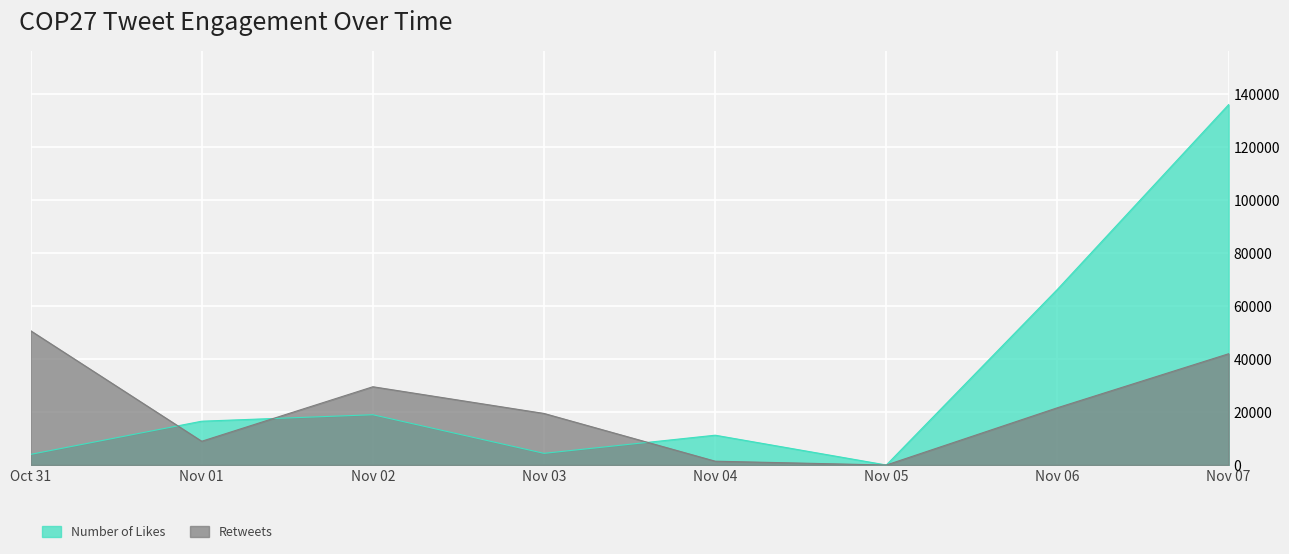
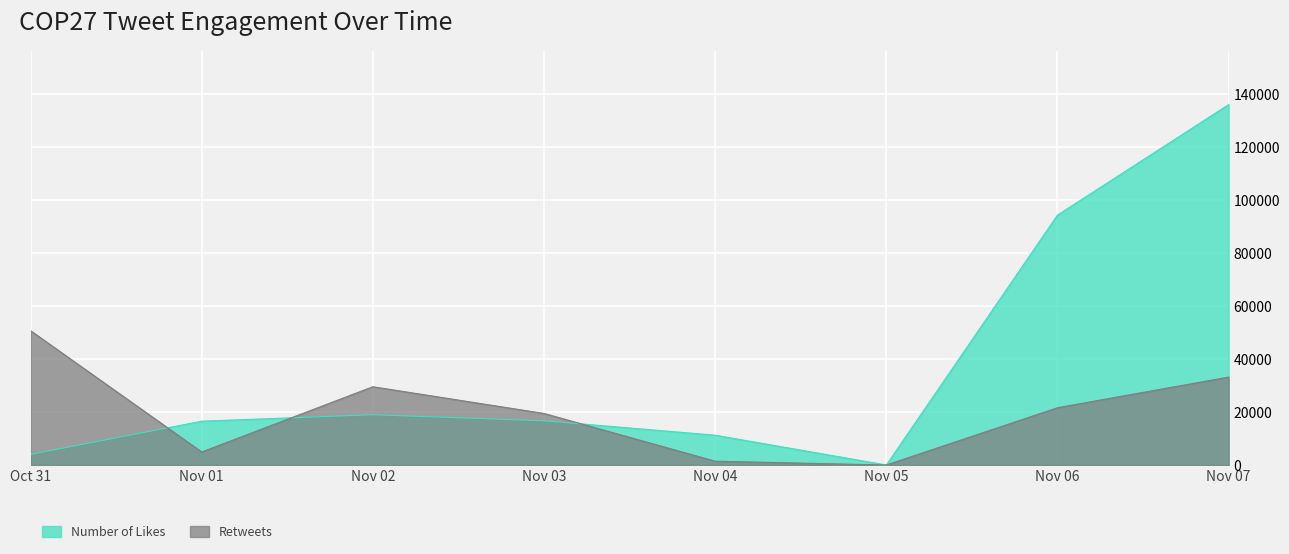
  {
    "Number of Likes": {
      "Oct 31": 4000,
      "Nov 01": 17000,
      "Nov 02": 19000,
-     "Nov 03": 4000,
+     "Nov 03": 17000,
      "Nov 04": 11000,
-     "Nov 06": 66000,
+     "Nov 06": 94000,
      "Nov 07": 136000
    },
    "Retweets": {
      "Oct 31": 51000,
-     "Nov 01": 9000,
+     "Nov 01": 5000,
      "Nov 02": 30000,
      "Nov 03": 19000,
      "Nov 04": 1000,
      "Nov 06": 22000,
-     "Nov 07": 42000
+     "Nov 07": 33000
    }
  }
